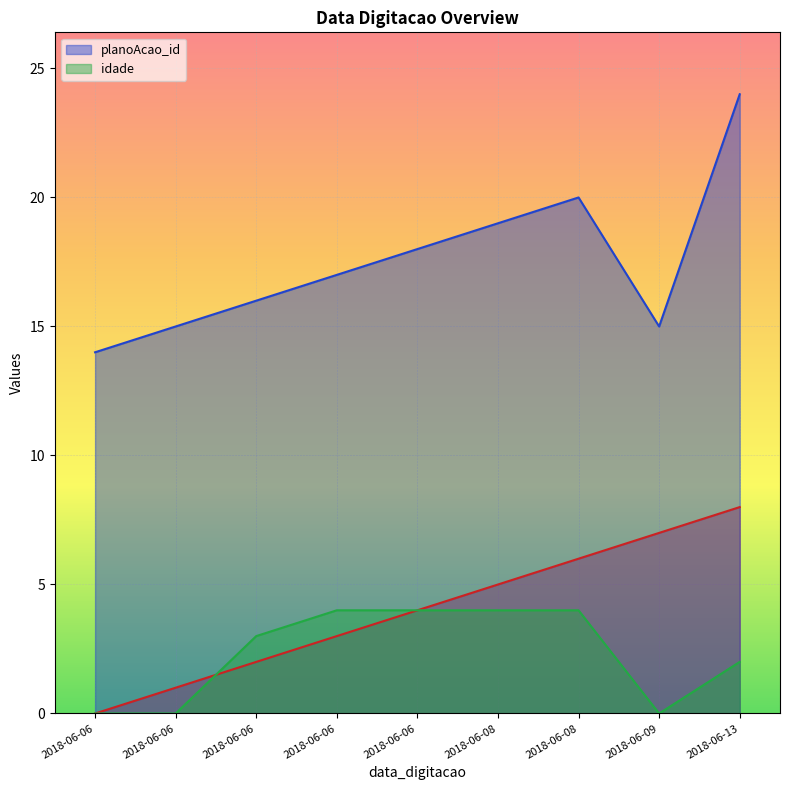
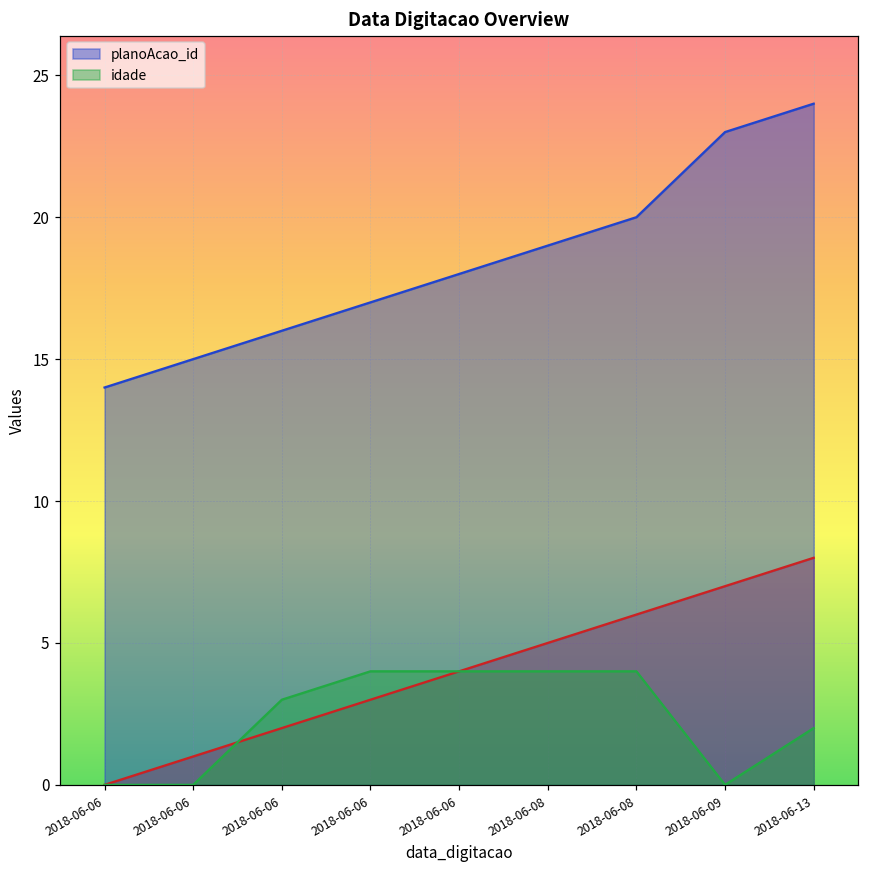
  {
    "planoAcao_id": {
-     "2018-06-09": 15,
+     "2018-06-09": 23,
      "2018-06-13": 24
    },
    "idade": {
      "2018-06-09": 0,
      "2018-06-13": 2
    }
  }
